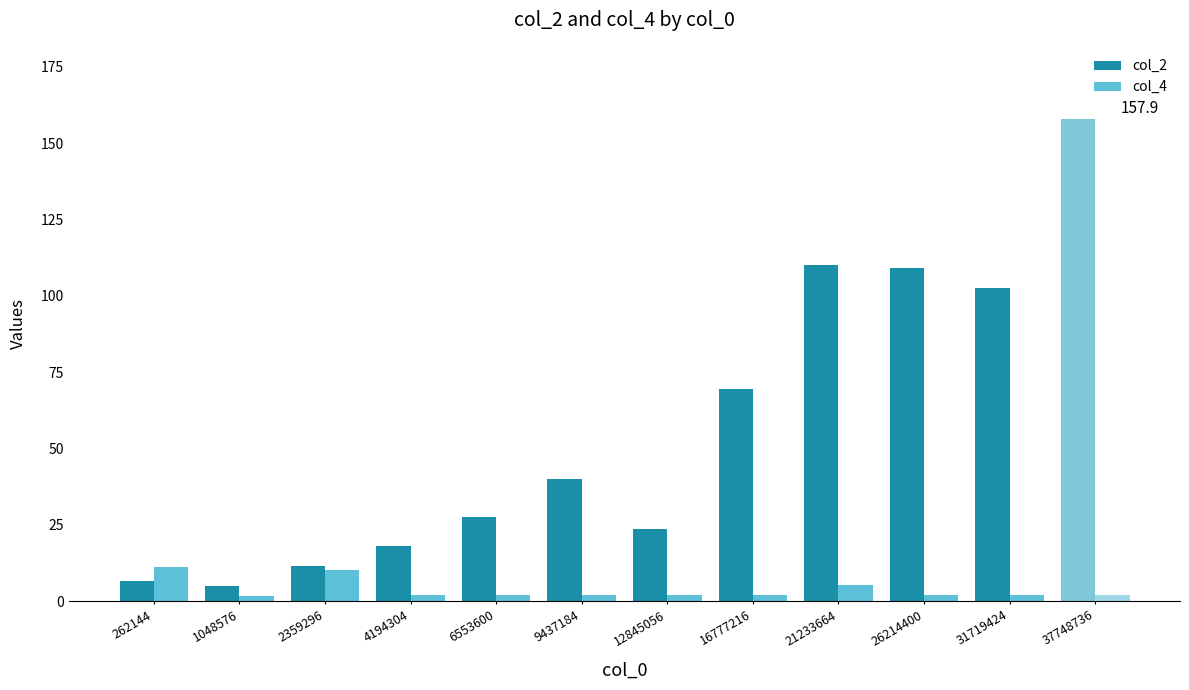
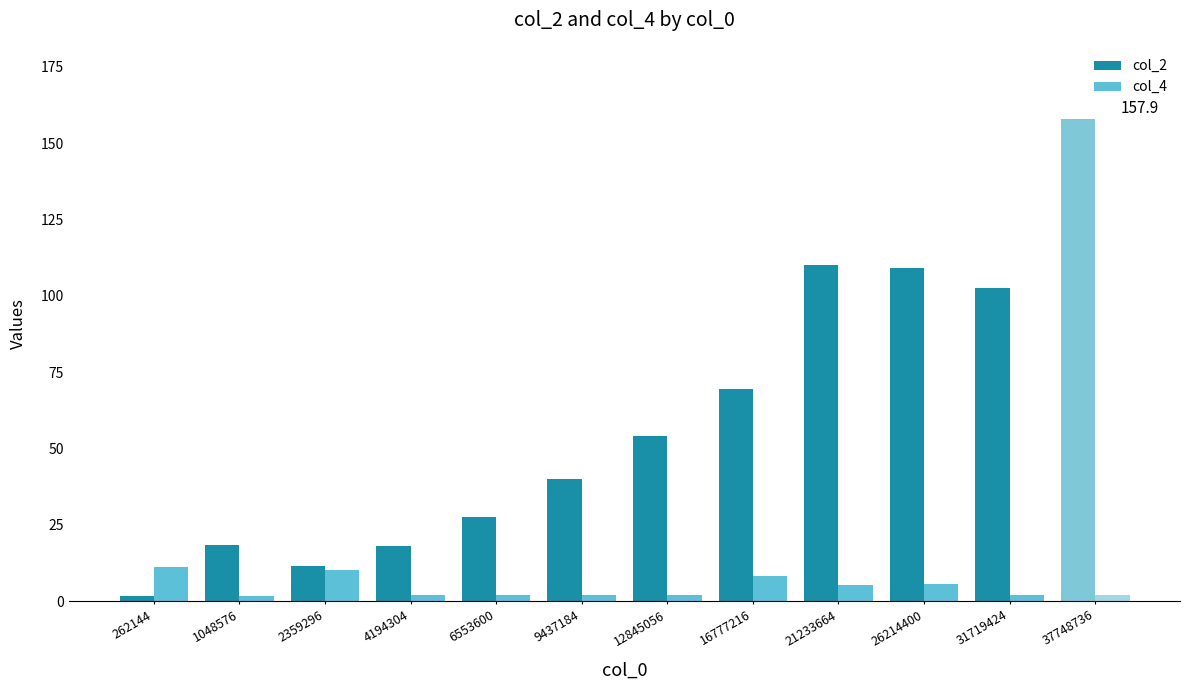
  {
    "col_2": {
-     "262144": 6,
-     "1048576": 5,
+     "262144": 2,
+     "1048576": 18,
      "2359296": 11,
      "4194304": 18,
      "6553600": 28,
      "9437184": 40,
-     "12845056": 24,
+     "12845056": 54,
      "16777216": 70,
      "21233664": 110,
      "26214400": 109,
      "31719424": 103,
      "37748736": 158
    },
    "col_4": {
      "262144": 11,
      "1048576": 2,
      "2359296": 10,
      "4194304": 2,
      "6553600": 2,
      "9437184": 2,
      "12845056": 2,
-     "16777216": 2,
+     "16777216": 8,
      "21233664": 5,
-     "26214400": 2,
+     "26214400": 6,
      "31719424": 2,
      "37748736": 2
    }
  }
